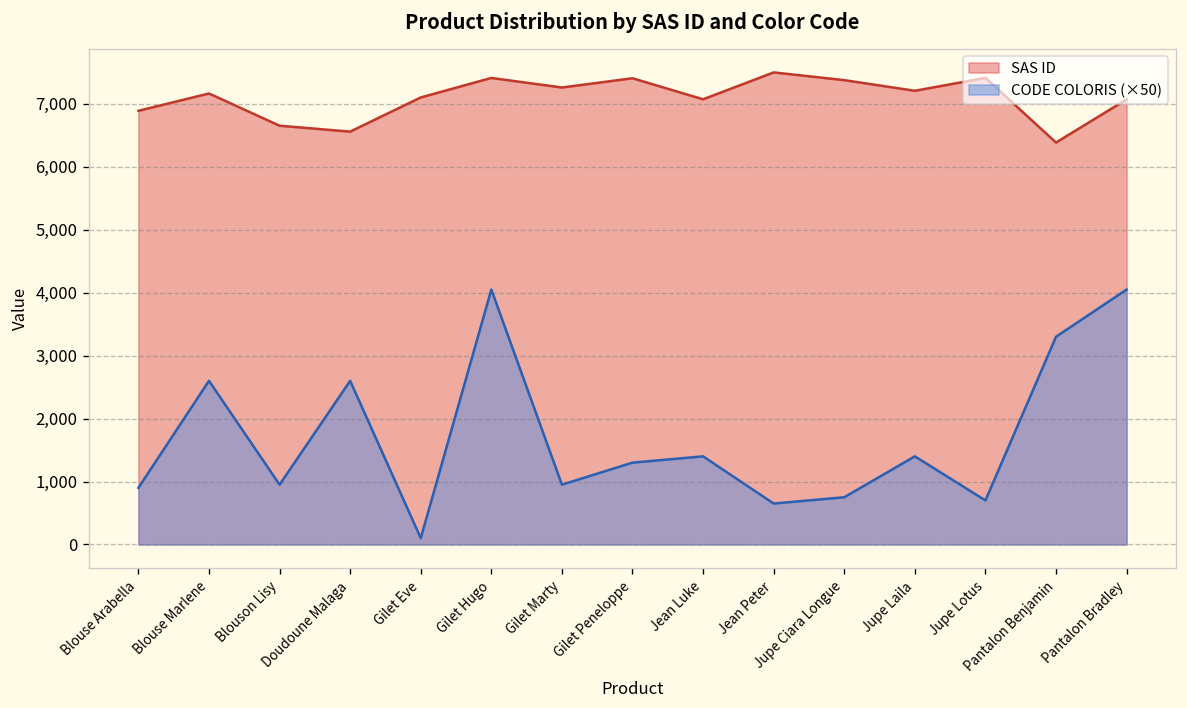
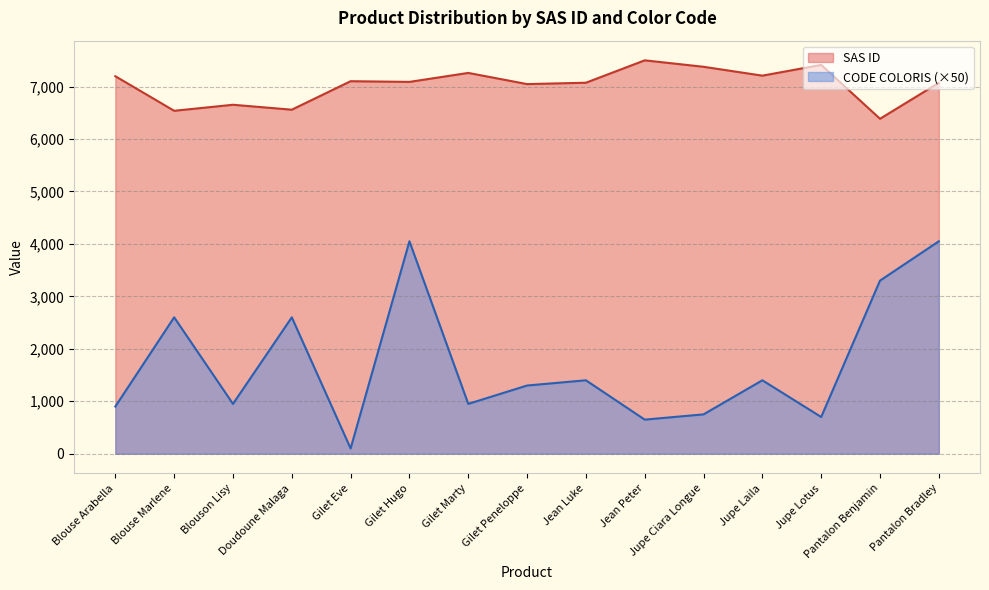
  {
    "SAS ID": {
-     "Blouse Arabella": "6,900",
-     "Blouse Marlene": "7,200",
+     "Blouse Arabella": "7,200",
+     "Blouse Marlene": "6,500",
      "Blouson Lisy": "6,700",
      "Doudoune Malaga": "6,600",
      "Gilet Eve": "7,100",
-     "Gilet Hugo": "7,400",
+     "Gilet Hugo": "7,100",
      "Gilet Marty": "7,300",
-     "Gilet Peneloppe": "7,400",
+     "Gilet Peneloppe": "7,000",
      "Jean Luke": "7,100",
      "Jean Peter": "7,500",
      "Jupe Ciara Longue": "7,400",
      "Jupe Laila": "7,200",
      "Pantalon Benjamin": "6,400"
    },
    "CODE COLORIS (×50)": {
      "Blouse Arabella": "900",
      "Blouse Marlene": "2,600",
      "Blouson Lisy": "1,000",
      "Doudoune Malaga": "2,600",
      "Gilet Eve": "100",
      "Gilet Hugo": "4,100",
      "Gilet Marty": "1,000",
      "Gilet Peneloppe": "1,300",
      "Jean Luke": "1,400",
      "Jean Peter": "700",
      "Jupe Ciara Longue": "800",
      "Jupe Laila": "1,400",
      "Jupe Lotus": "700",
      "Pantalon Benjamin": "3,300",
      "Pantalon Bradley": "4,100"
    }
  }
